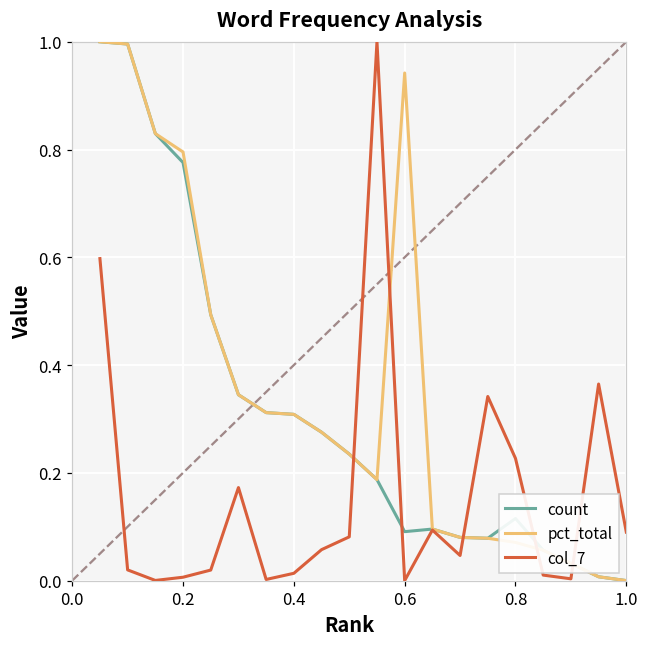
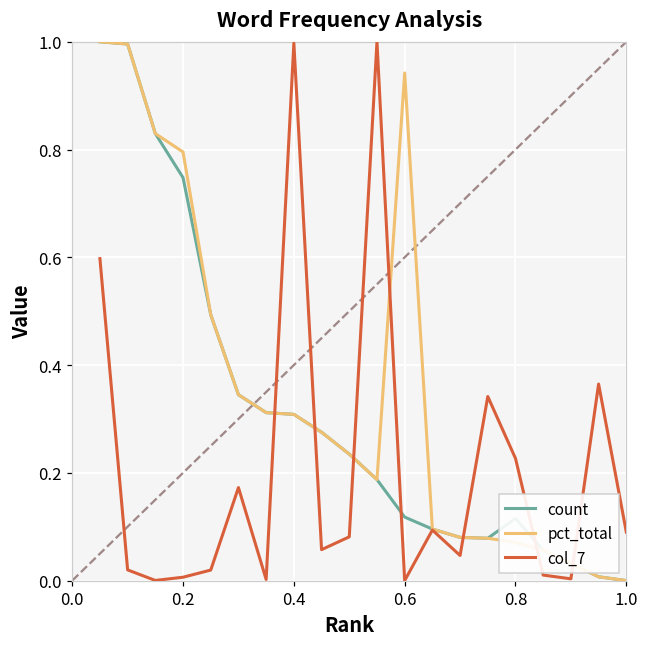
  {
    "count": {
-     "0.2": 0.78,
-     "0.6": 0.09
+     "0.2": 0.75,
+     "0.6": 0.12
    },
    "pct_total": {
      "0.2": 0.80,
      "0.6": 0.94
    },
    "col_7": {
      "0.2": 0.01,
-     "0.4": 0.01,
+     "0.4": 1.00,
      "0.6": 0.00,
      "0.8": 0.23,
      "1.0": 0.09
    }
  }
